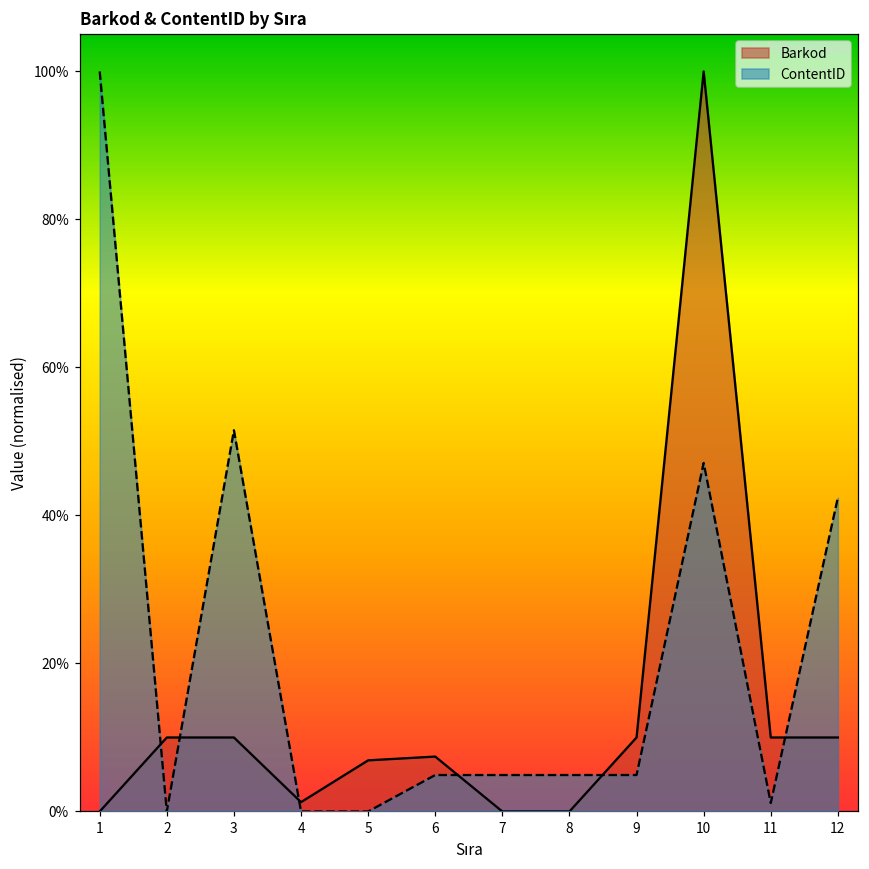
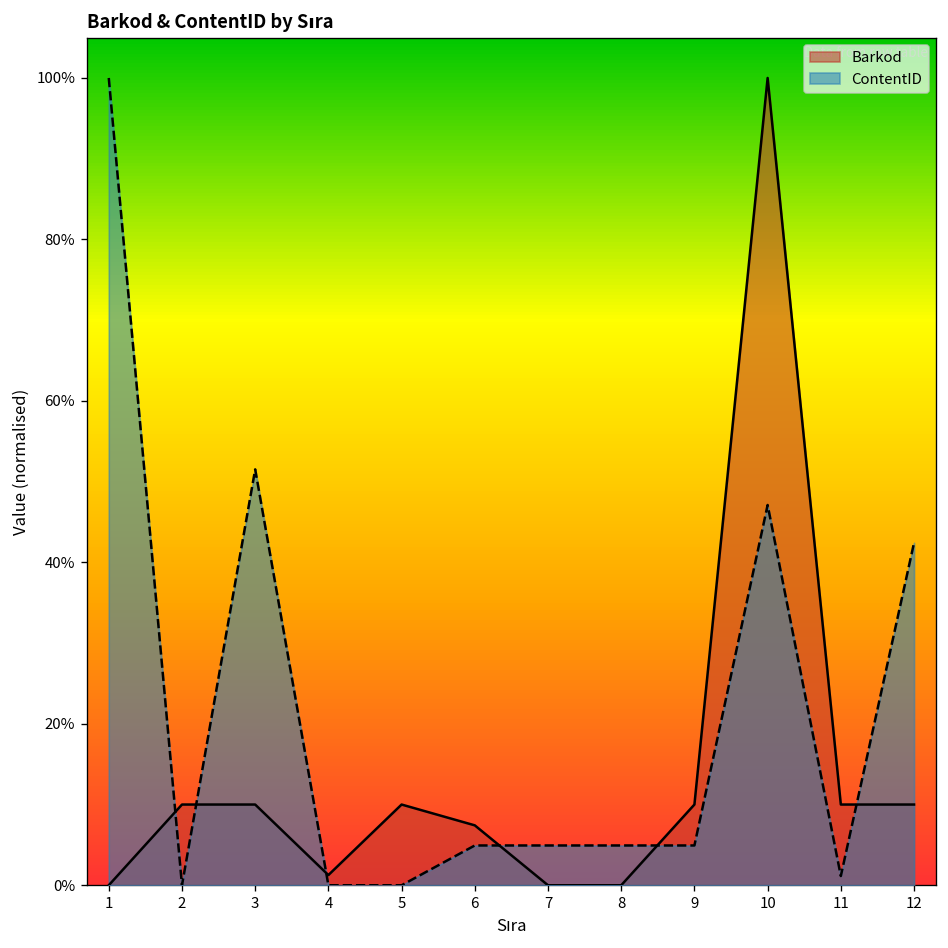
  {
    "Barkod": {
      "1": "0%",
      "2": "10%",
      "3": "10%",
      "4": "1%",
-     "5": "7%",
+     "5": "10%",
      "6": "7%",
      "7": "0%",
      "8": "0%",
      "9": "10%",
      "10": "100%",
      "11": "10%",
      "12": "10%"
    },
    "ContentID": {
      "1": "100%",
      "2": "0%",
      "3": "52%",
      "4": "0%",
      "5": "0%",
      "6": "5%",
      "7": "5%",
      "8": "5%",
      "9": "5%",
      "10": "47%",
      "11": "1%",
      "12": "42%"
    }
  }
